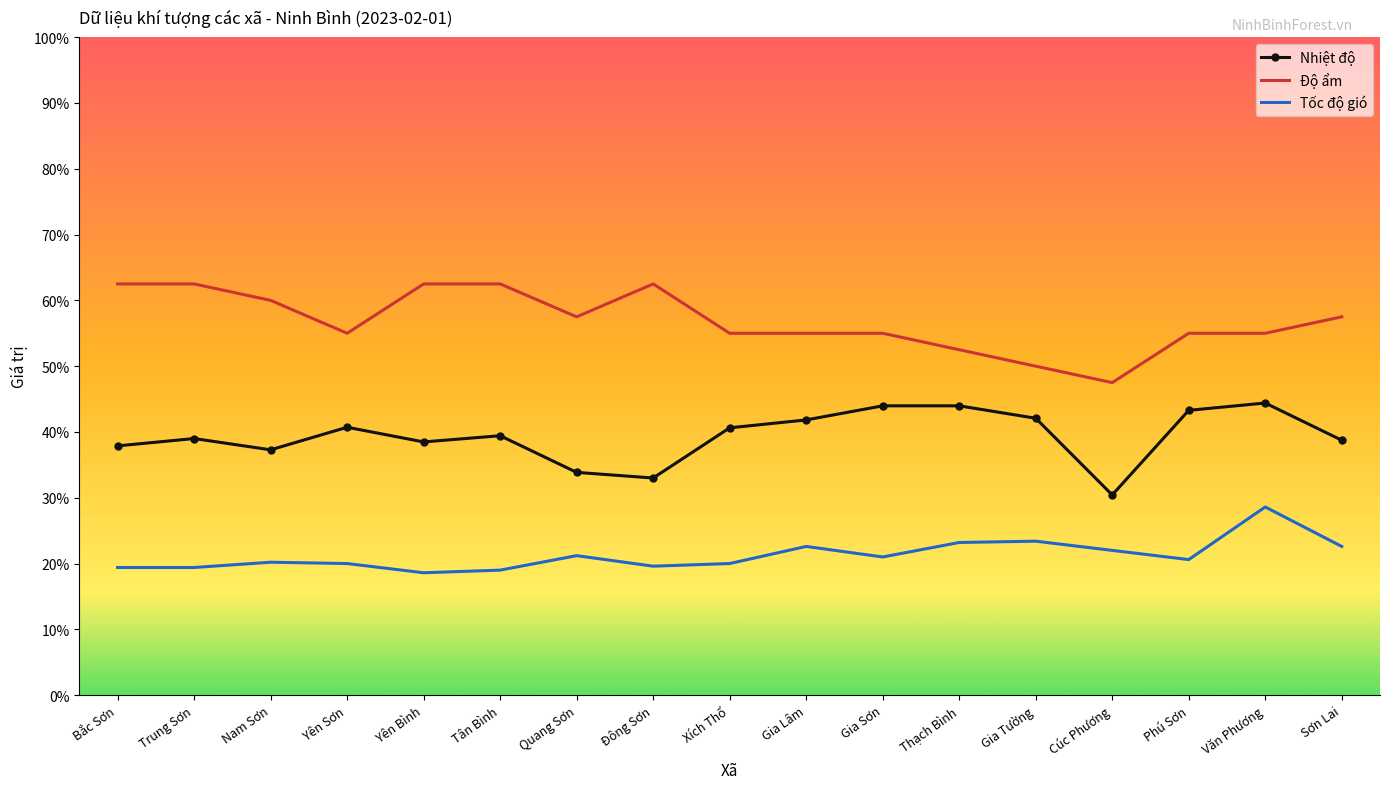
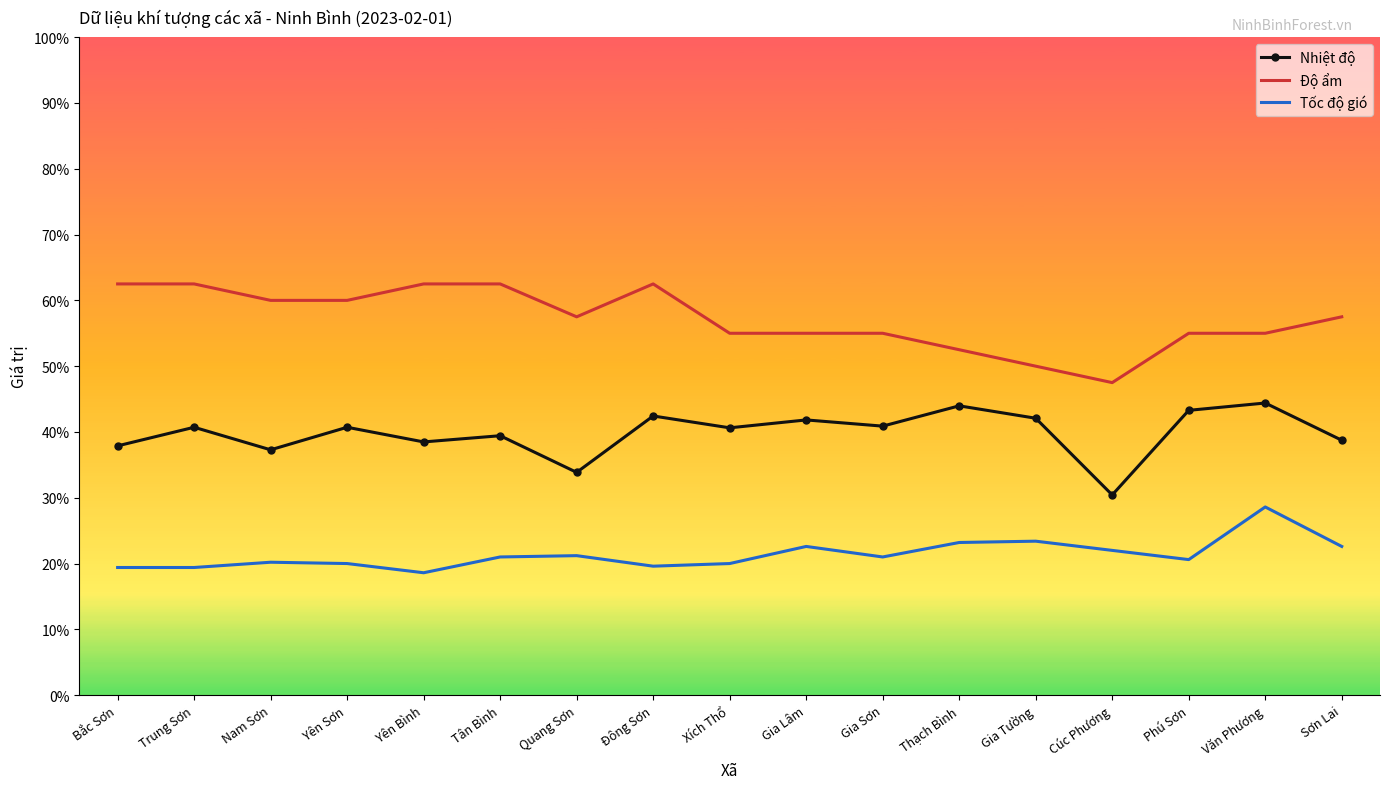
  {
    "Nhiệt độ": {
      "Bắc Sơn": "38%",
-     "Trung Sơn": "39%",
+     "Trung Sơn": "41%",
      "Nam Sơn": "37%",
      "Yên Sơn": "41%",
      "Yên Bình": "38%",
      "Tân Bình": "39%",
      "Quang Sơn": "34%",
-     "Đông Sơn": "33%",
+     "Đông Sơn": "42%",
      "Xích Thổ": "41%",
      "Gia Lâm": "42%",
-     "Gia Sơn": "44%",
+     "Gia Sơn": "41%",
      "Thạch Bình": "44%",
      "Gia Tường": "42%",
      "Cúc Phương": "30%",
      "Phú Sơn": "43%",
      "Văn Phương": "44%",
      "Sơn Lai": "39%"
    },
    "Độ ẩm": {
      "Bắc Sơn": "63%",
      "Trung Sơn": "63%",
      "Nam Sơn": "60%",
-     "Yên Sơn": "55%",
+     "Yên Sơn": "60%",
      "Yên Bình": "63%",
      "Tân Bình": "63%",
      "Quang Sơn": "58%",
      "Đông Sơn": "63%",
      "Xích Thổ": "55%",
      "Gia Lâm": "55%",
      "Gia Sơn": "55%",
      "Thạch Bình": "53%",
      "Gia Tường": "50%",
      "Cúc Phương": "48%",
      "Phú Sơn": "55%",
      "Văn Phương": "55%",
      "Sơn Lai": "58%"
    },
    "Tốc độ gió": {
      "Bắc Sơn": "19%",
      "Trung Sơn": "19%",
      "Nam Sơn": "20%",
      "Yên Sơn": "20%",
      "Yên Bình": "19%",
-     "Tân Bình": "19%",
+     "Tân Bình": "21%",
      "Quang Sơn": "21%",
      "Đông Sơn": "20%",
      "Xích Thổ": "20%",
      "Gia Lâm": "23%",
      "Gia Sơn": "21%",
      "Thạch Bình": "23%",
      "Gia Tường": "23%",
      "Cúc Phương": "22%",
      "Phú Sơn": "21%",
      "Văn Phương": "29%",
      "Sơn Lai": "23%"
    }
  }
